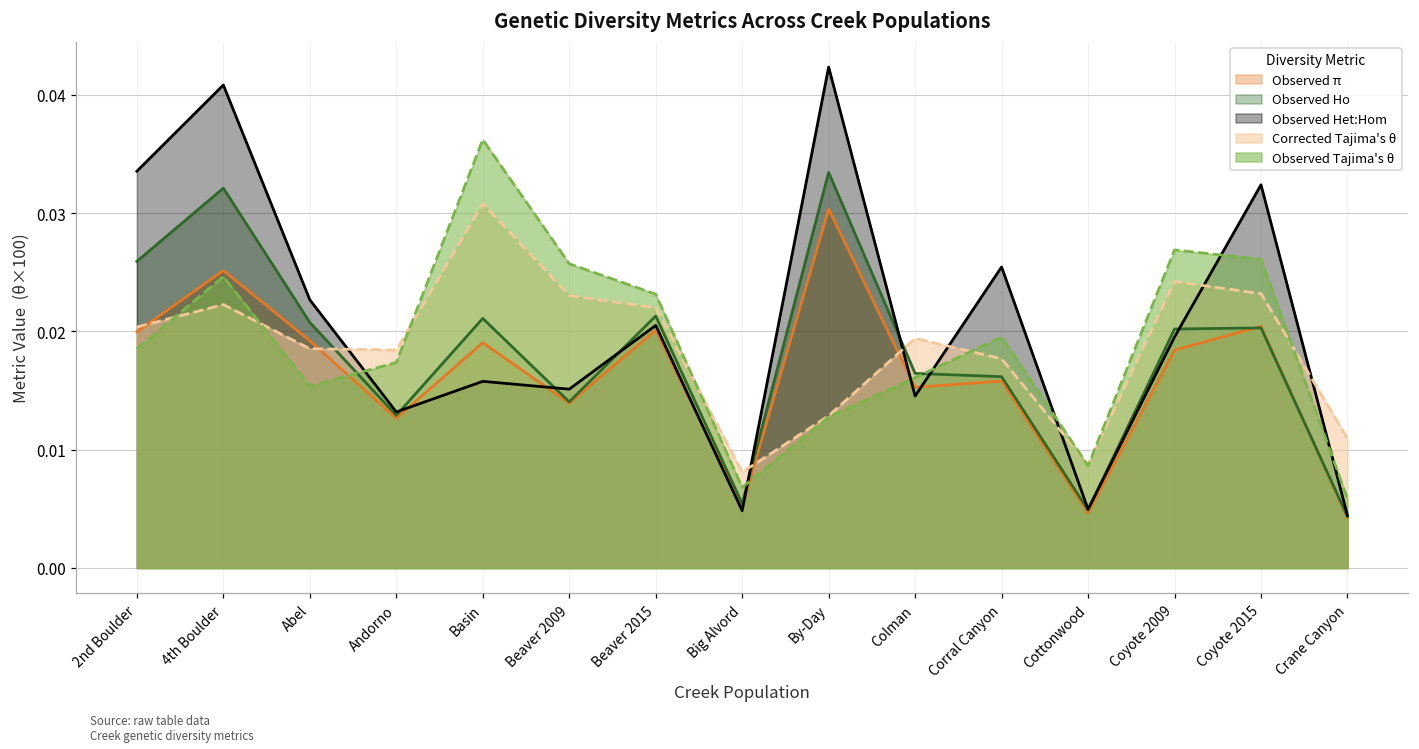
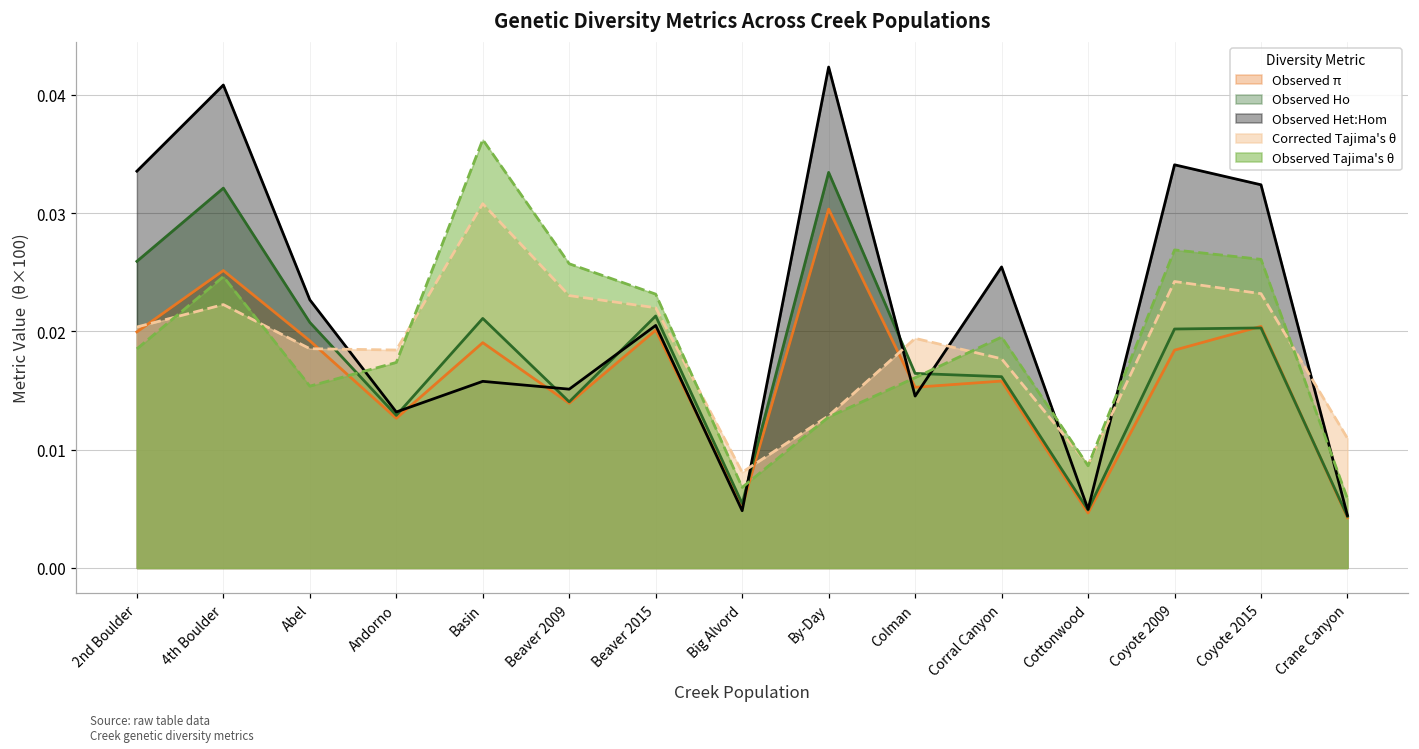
  {
    "Observed Het:Hom": {
      "2nd Boulder": 0.0336,
      "4th Boulder": 0.0408,
      "Abel": 0.0227,
      "Andorno": 0.0132,
      "Basin": 0.0158,
      "Beaver 2009": 0.0151,
      "Beaver 2015": 0.0205,
      "Big Alvord": 0.0048,
      "By-Day": 0.0424,
      "Colman": 0.0145,
      "Corral Canyon": 0.0255,
-     "Coyote 2009": 0.0195,
+     "Coyote 2009": 0.0341,
      "Coyote 2015": 0.0324
    }
  }
